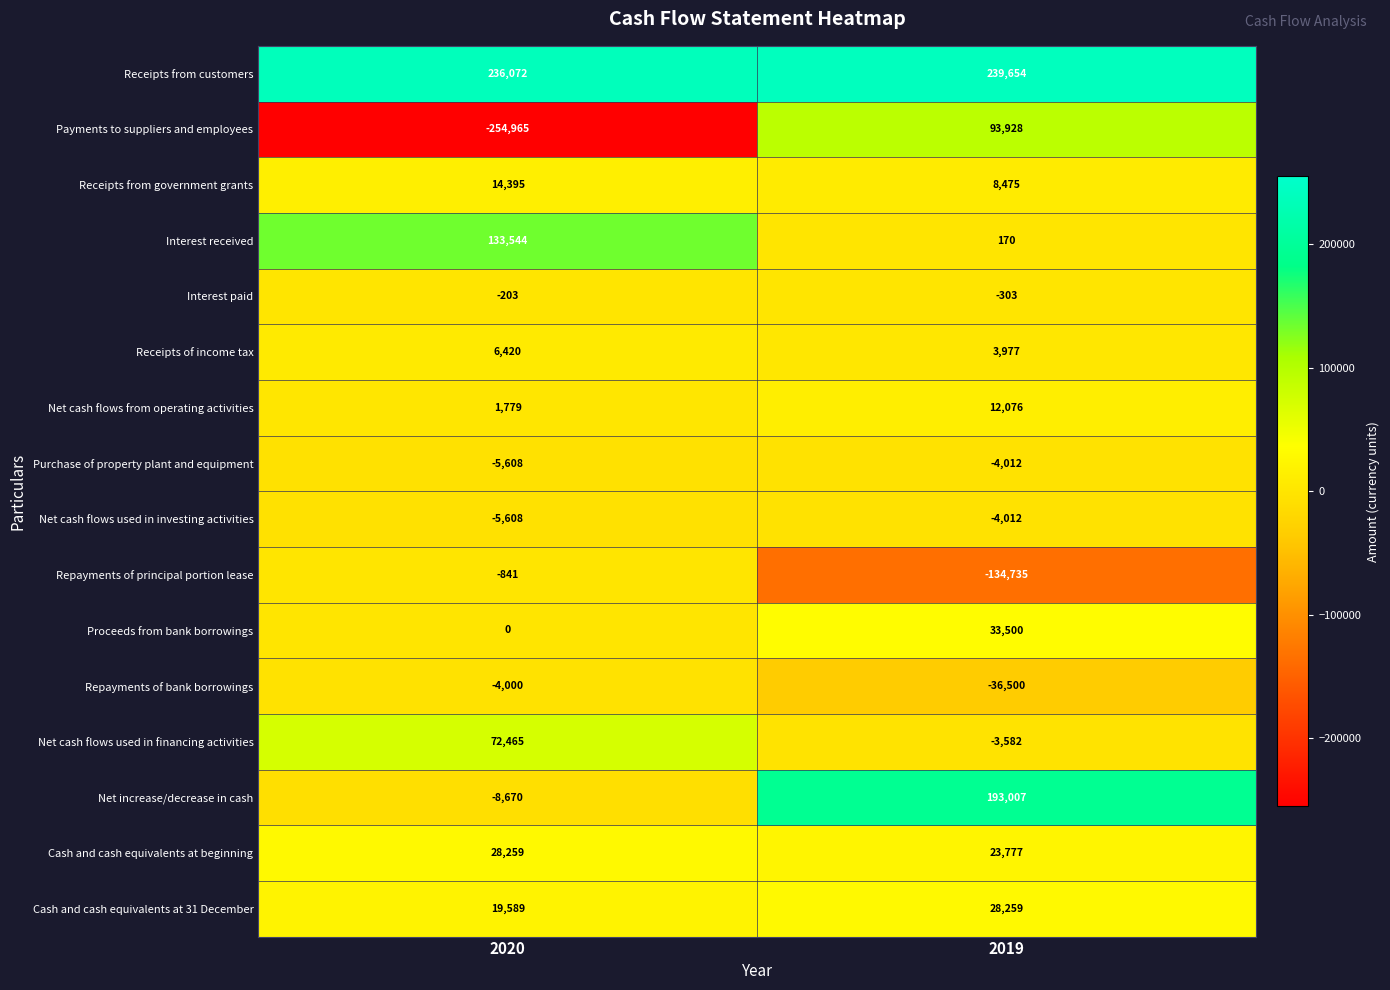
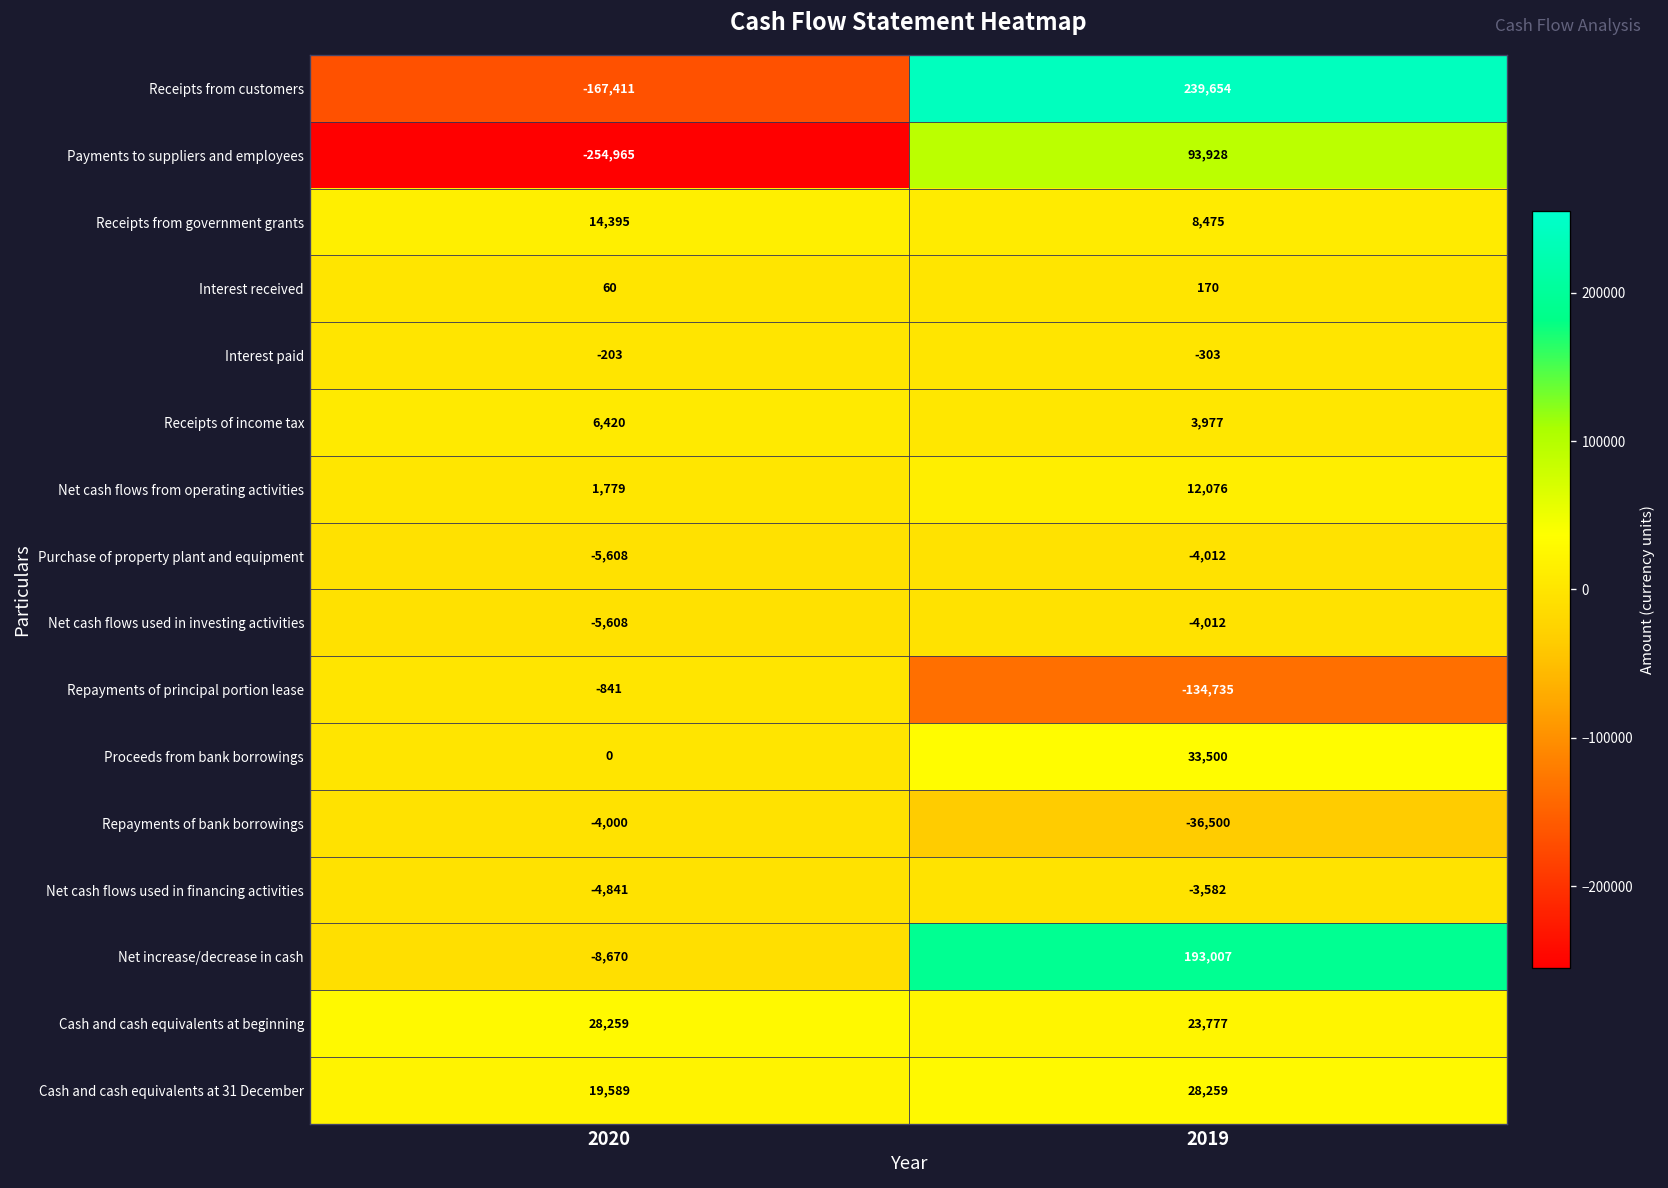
  {
    "Receipts from customers": {
-     "2020": "236,072",
+     "2020": "-167,411",
      "2019": "239,654"
    },
    "Payments to suppliers and employees": {
      "2020": "-254,965",
      "2019": "93,928"
    },
    "Receipts from government grants": {
      "2020": "14,395",
      "2019": "8,475"
    },
    "Interest received": {
-     "2020": "133,544",
+     "2020": "60",
      "2019": "170"
    },
    "Interest paid": {
      "2020": "-203",
      "2019": "-303"
    },
    "Receipts of income tax": {
      "2020": "6,420",
      "2019": "3,977"
    },
    "Net cash flows from operating activities": {
      "2020": "1,779",
      "2019": "12,076"
    },
    "Purchase of property plant and equipment": {
      "2020": "-5,608",
      "2019": "-4,012"
    },
    "Net cash flows used in investing activities": {
      "2020": "-5,608",
      "2019": "-4,012"
    },
    "Repayments of principal portion lease": {
      "2020": "-841",
      "2019": "-134,735"
    },
    "Proceeds from bank borrowings": {
      "2020": "0",
      "2019": "33,500"
    },
    "Repayments of bank borrowings": {
      "2020": "-4,000",
      "2019": "-36,500"
    },
    "Net cash flows used in financing activities": {
-     "2020": "72,465",
+     "2020": "-4,841",
      "2019": "-3,582"
    },
    "Net increase/decrease in cash": {
      "2020": "-8,670",
      "2019": "193,007"
    },
    "Cash and cash equivalents at beginning": {
      "2020": "28,259",
      "2019": "23,777"
    },
    "Cash and cash equivalents at 31 December": {
      "2020": "19,589",
      "2019": "28,259"
    }
  }
